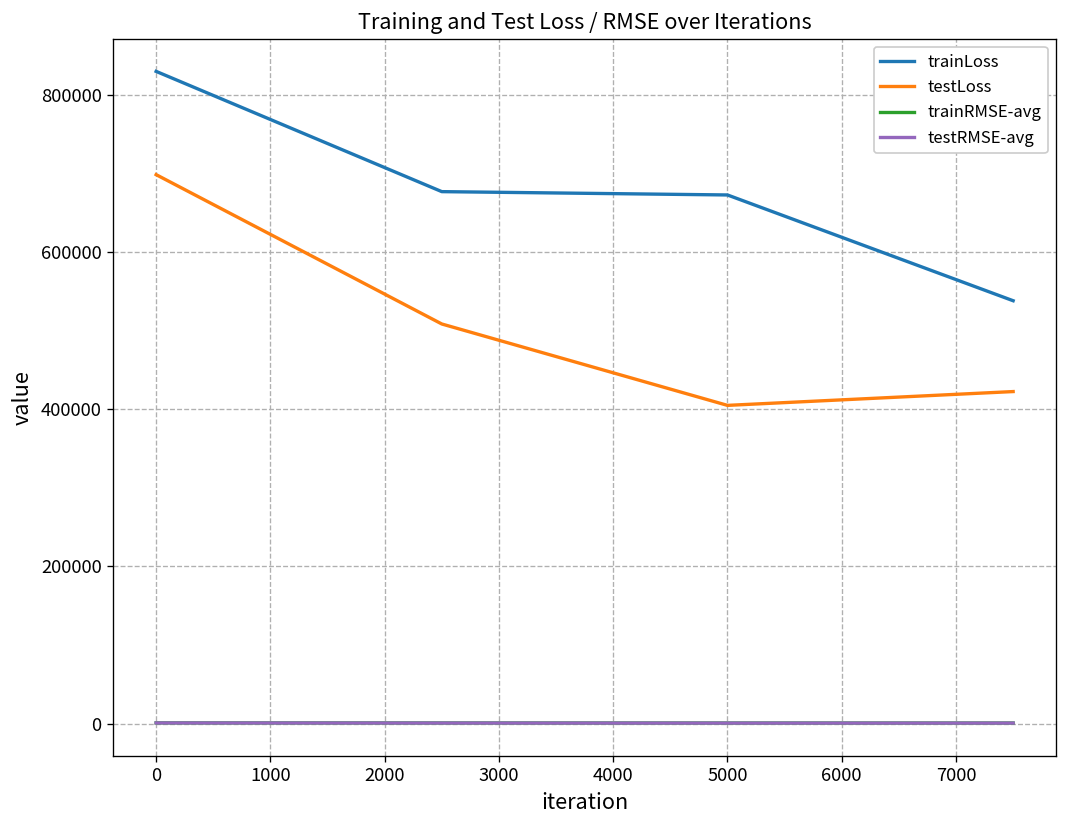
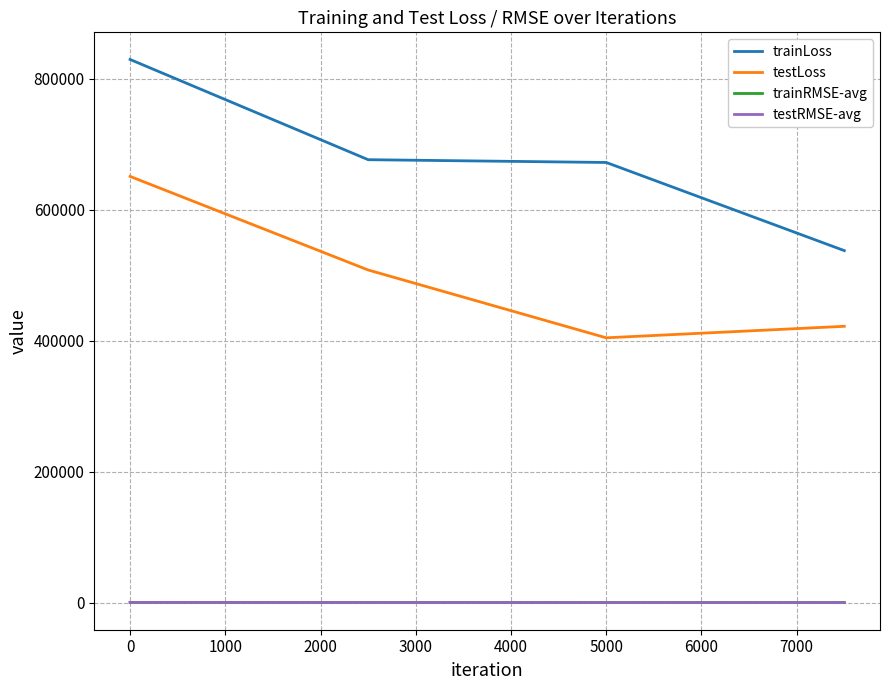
  {
    "trainLoss": {
      "0": 830000,
      "5000": 670000
    },
    "testLoss": {
-     "0": 700000,
+     "0": 650000,
      "5000": 400000
    }
  }
